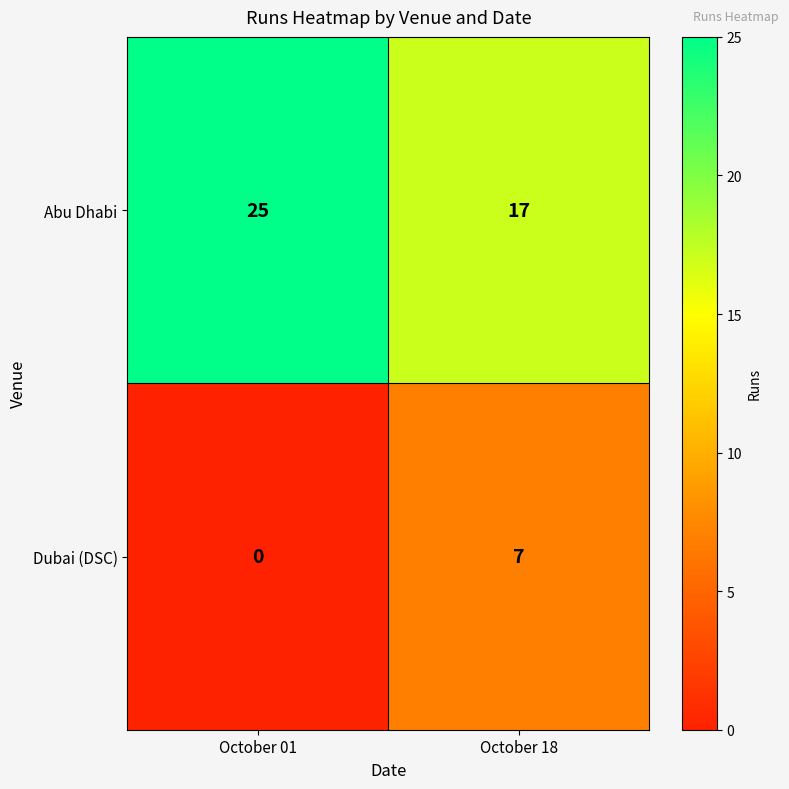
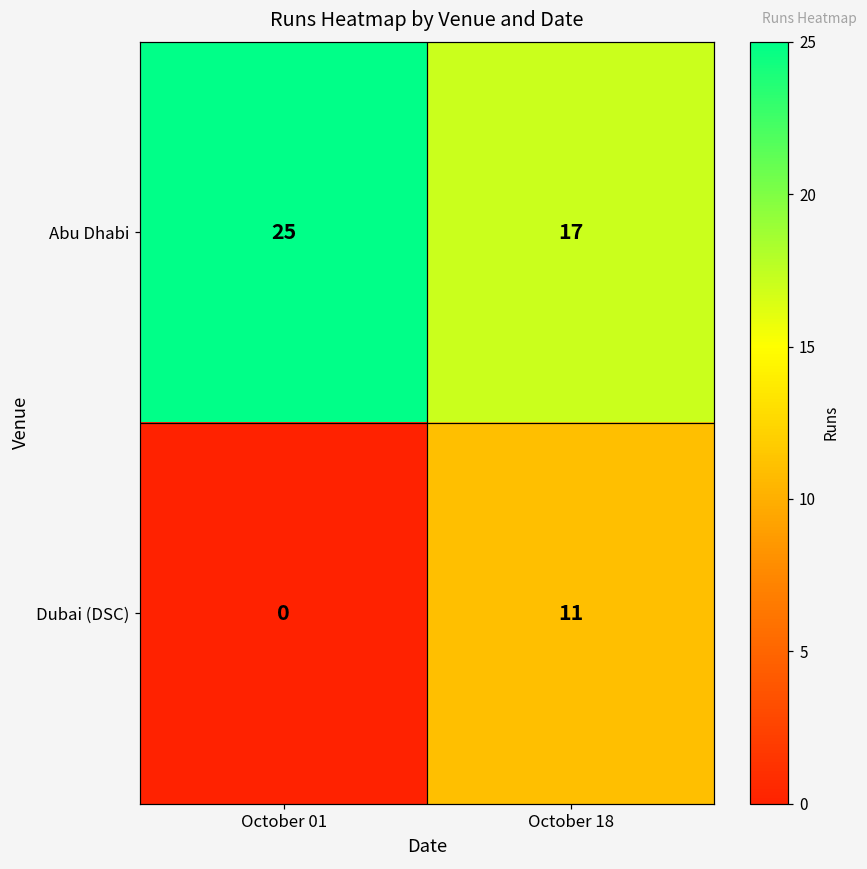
  {
    "Abu Dhabi": {
      "October 01": 25,
      "October 18": 17
    },
    "Dubai (DSC)": {
      "October 01": 0,
-     "October 18": 7
+     "October 18": 11
    }
  }
